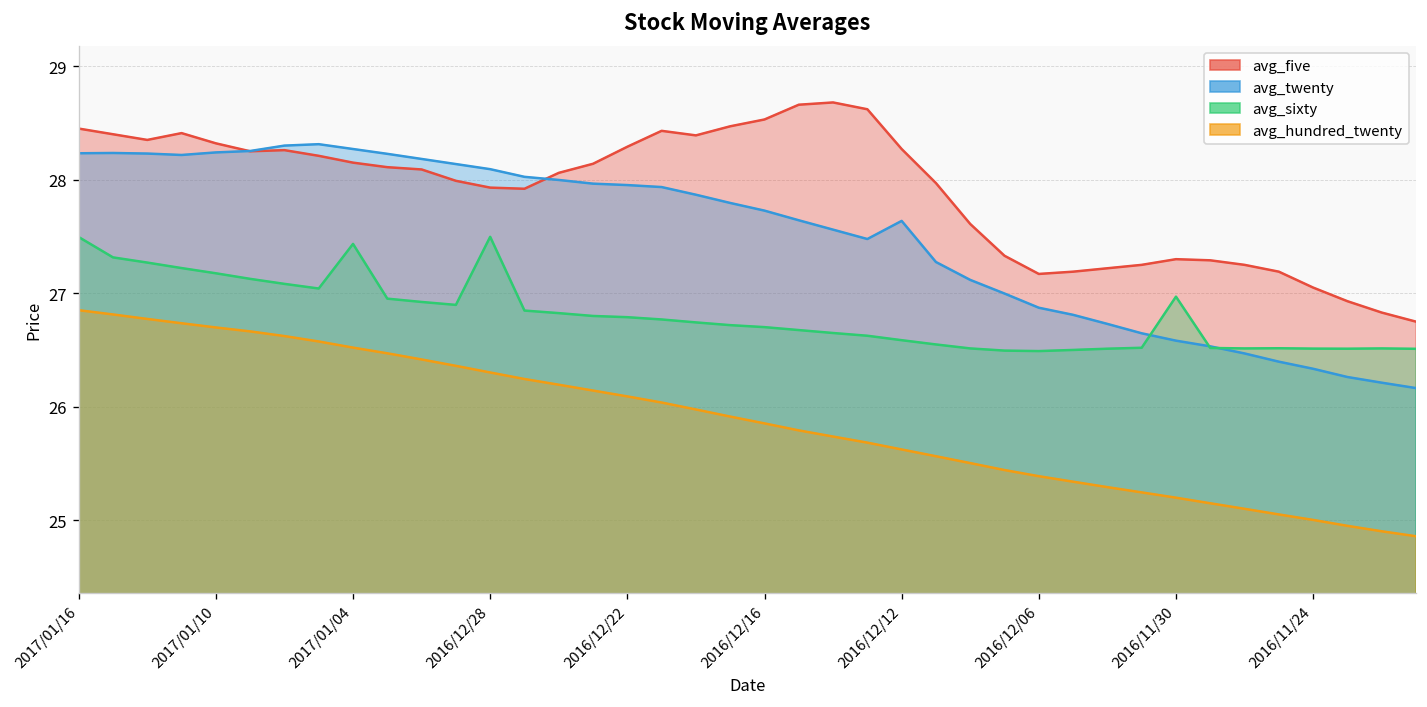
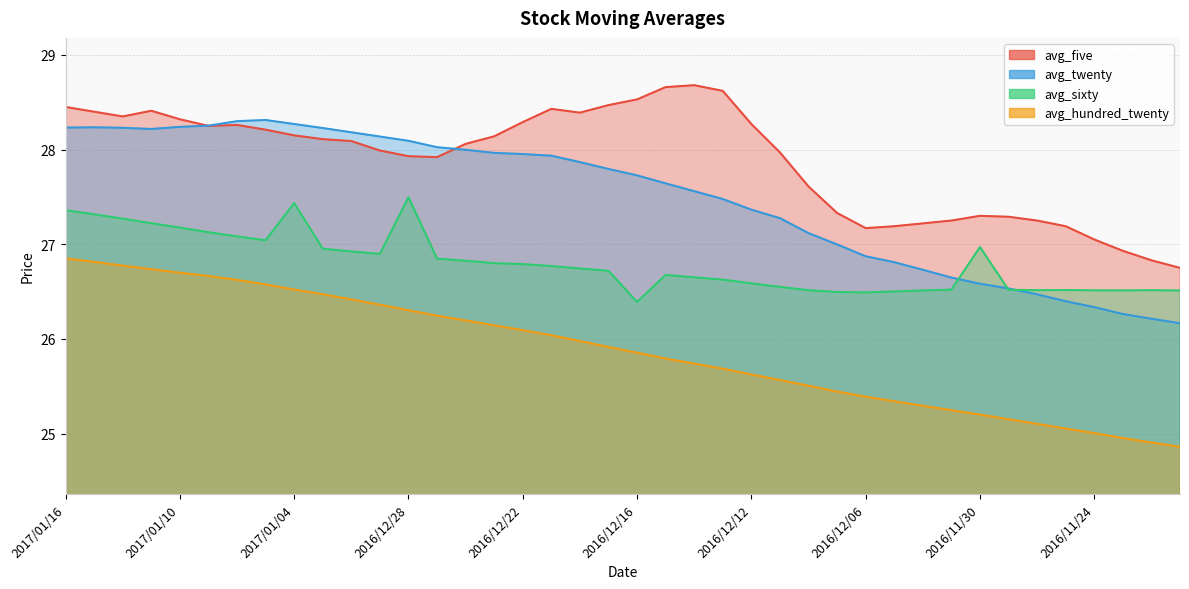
  {
    "avg_twenty": {
      "2017/01/16": 28.2,
      "2017/01/10": 28.2,
      "2017/01/04": 28.3,
      "2016/12/28": 28.1,
      "2016/12/22": 28.0,
      "2016/12/16": 27.7,
-     "2016/12/12": 27.6,
+     "2016/12/12": 27.4,
      "2016/12/06": 26.9,
      "2016/11/30": 26.6,
      "2016/11/24": 26.3
    },
    "avg_sixty": {
-     "2017/01/16": 27.5,
+     "2017/01/16": 27.4,
      "2017/01/10": 27.2,
      "2017/01/04": 27.4,
      "2016/12/28": 27.5,
      "2016/12/22": 26.8,
-     "2016/12/16": 26.7,
+     "2016/12/16": 26.4,
      "2016/12/12": 26.6,
      "2016/12/06": 26.5,
      "2016/11/30": 27.0,
      "2016/11/24": 26.5
    }
  }
